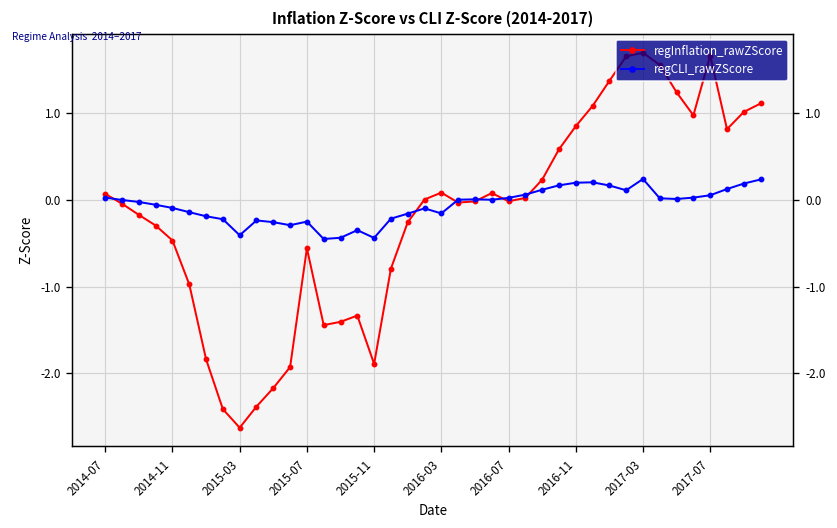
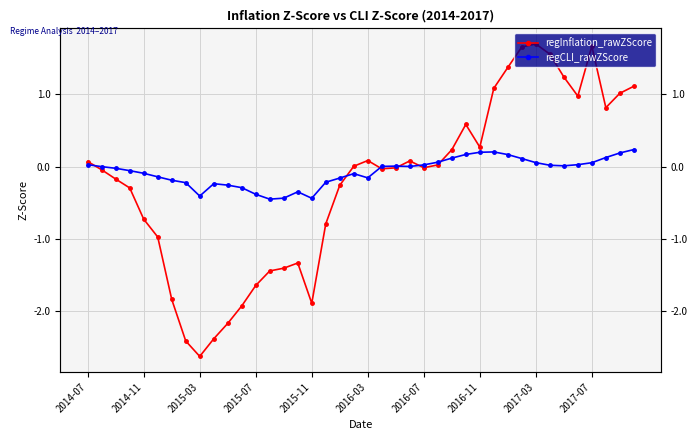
  {
    "regInflation_rawZScore": {
      "2014-07": 0.1,
-     "2014-11": -0.5,
+     "2014-11": -0.7,
      "2015-03": -2.6,
-     "2015-07": -0.6,
+     "2015-07": -1.6,
      "2015-11": -1.9,
      "2016-03": 0.1,
      "2016-07": 0.0,
-     "2016-11": 0.9
+     "2016-11": 0.3
    },
    "regCLI_rawZScore": {
      "2014-07": 0.0,
      "2014-11": -0.1,
      "2015-03": -0.4,
-     "2015-07": -0.3,
+     "2015-07": -0.4,
      "2015-11": -0.4,
      "2016-03": -0.2,
      "2016-07": 0.0,
      "2016-11": 0.2,
-     "2017-03": 0.2,
+     "2017-03": 0.1,
      "2017-07": 0.1
    }
  }
